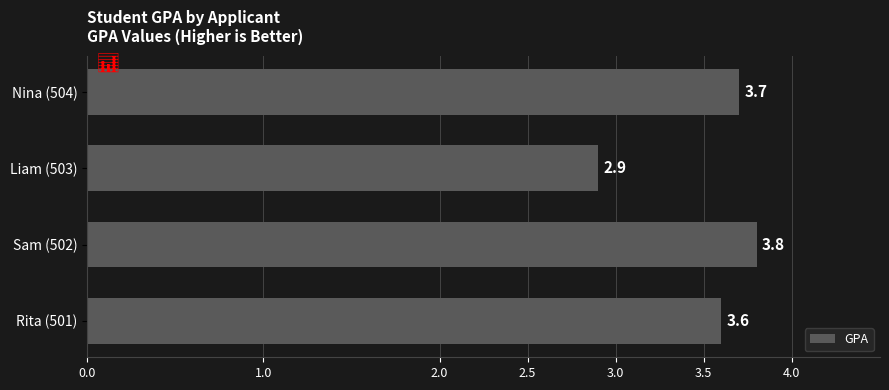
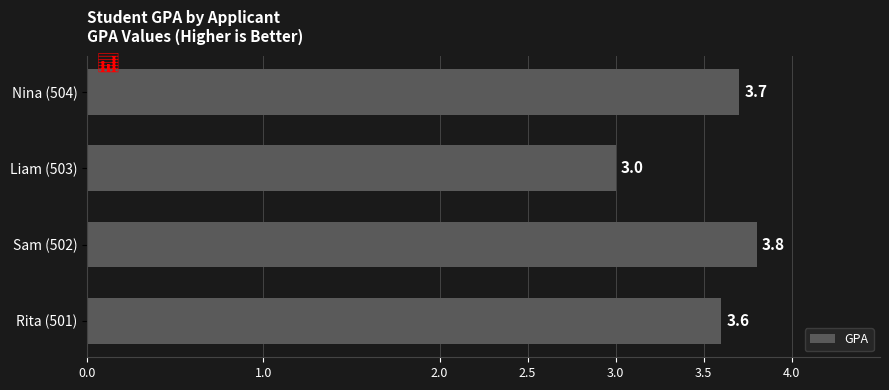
  {
    "Nina (504)": 3.7,
-   "Liam (503)": 2.9,
+   "Liam (503)": 3.0,
    "Sam (502)": 3.8,
    "Rita (501)": 3.6
  }
